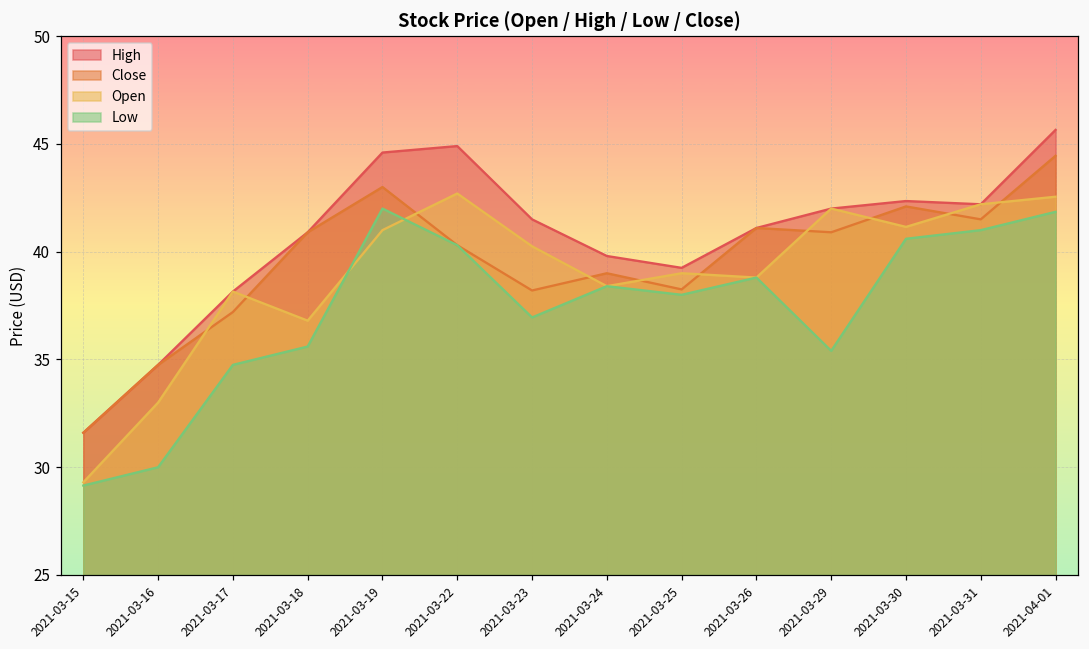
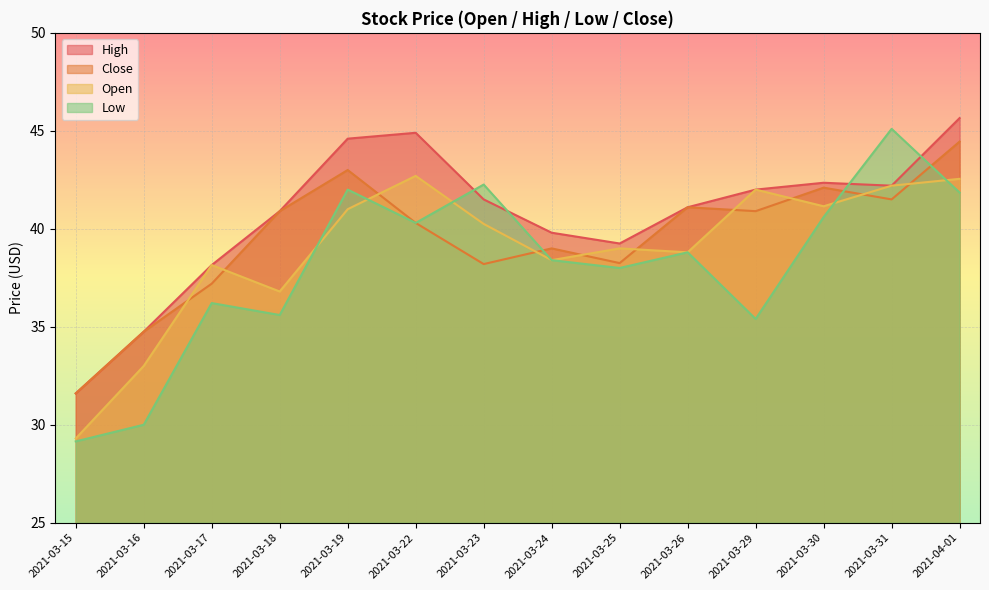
  {
    "Low": {
      "2021-03-15": 29.2,
      "2021-03-16": 30.0,
-     "2021-03-17": 34.8,
+     "2021-03-17": 36.2,
      "2021-03-18": 35.6,
      "2021-03-19": 42.0,
-     "2021-03-23": 37.0,
+     "2021-03-23": 42.3,
      "2021-03-25": 38.0,
      "2021-03-29": 35.4,
      "2021-03-30": 40.6,
-     "2021-03-31": 41.0,
+     "2021-03-31": 45.1,
      "2021-04-01": 41.8
    }
  }
